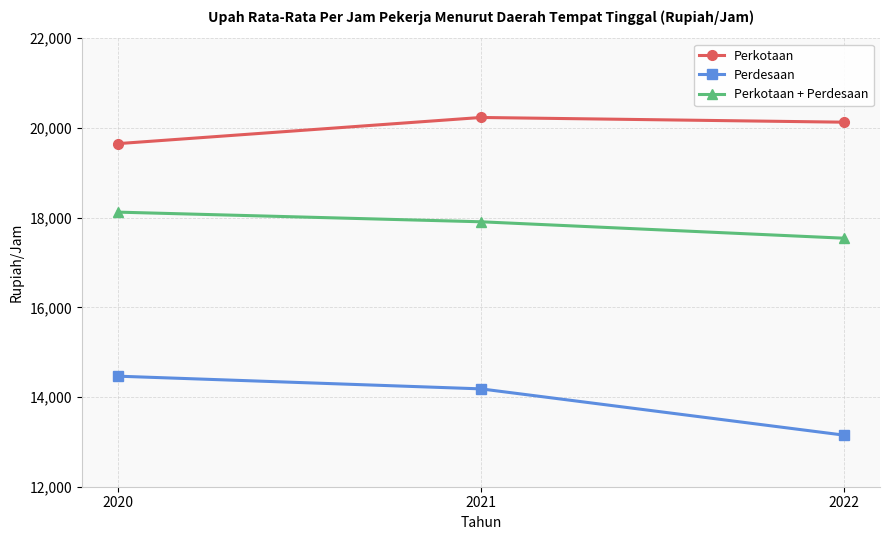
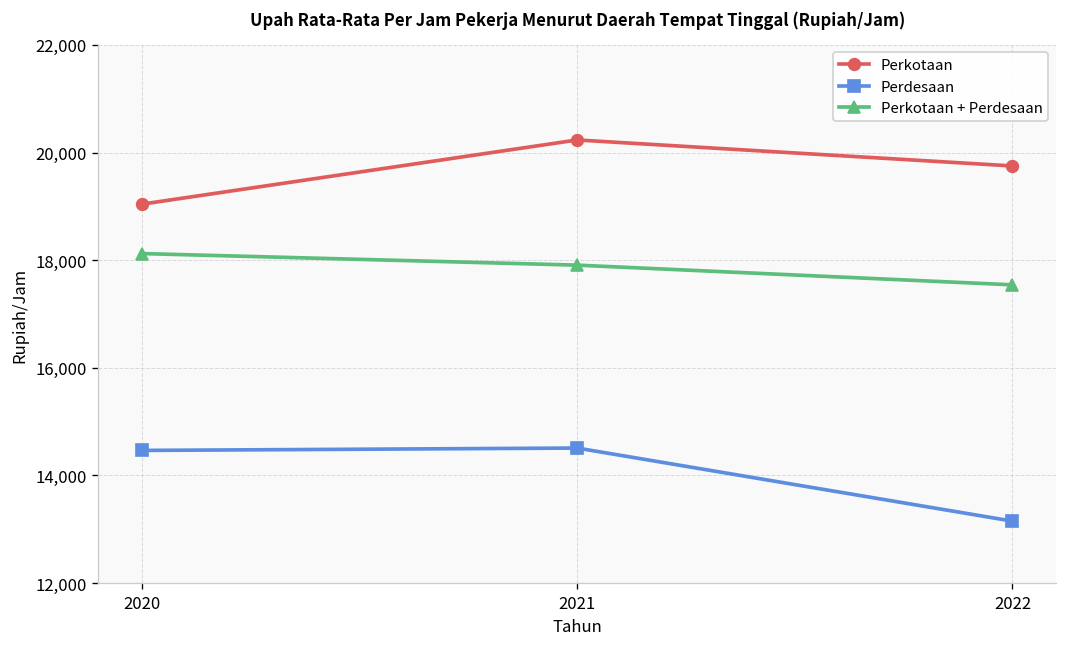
  {
    "Perkotaan": {
-     "2020": "19,700",
+     "2020": "19,000",
      "2021": "20,200",
-     "2022": "20,100"
+     "2022": "19,800"
    },
    "Perdesaan": {
      "2020": "14,500",
-     "2021": "14,200",
+     "2021": "14,500",
      "2022": "13,200"
    },
    "Perkotaan + Perdesaan": {
      "2020": "18,100",
      "2021": "17,900",
      "2022": "17,500"
    }
  }
